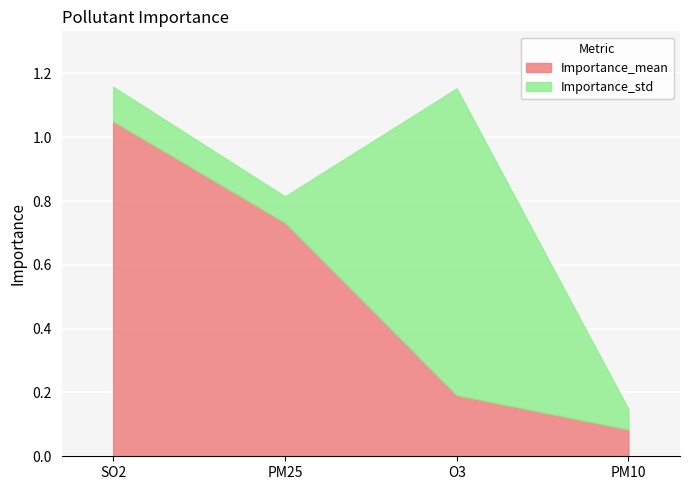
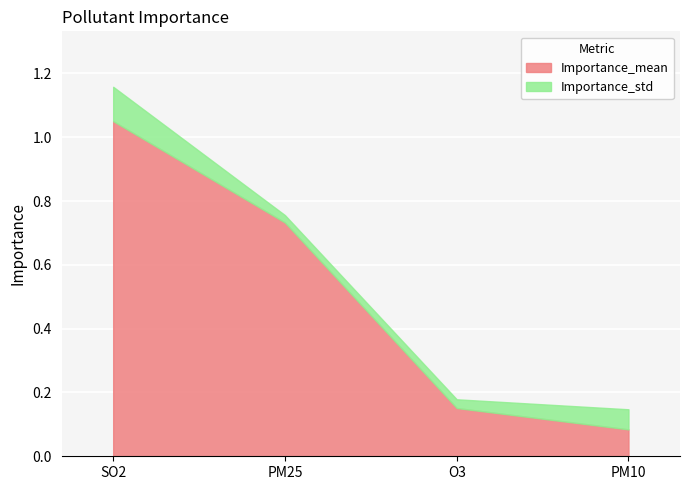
  {
    "Importance_mean": {
      "SO2": 1.05,
      "PM25": 0.73,
-     "O3": 0.19,
+     "O3": 0.15,
      "PM10": 0.08
    },
    "Importance_std": {
      "SO2": 0.11,
-     "PM25": 0.08,
-     "O3": 0.96,
+     "PM25": 0.02,
+     "O3": 0.03,
      "PM10": 0.06
    }
  }
